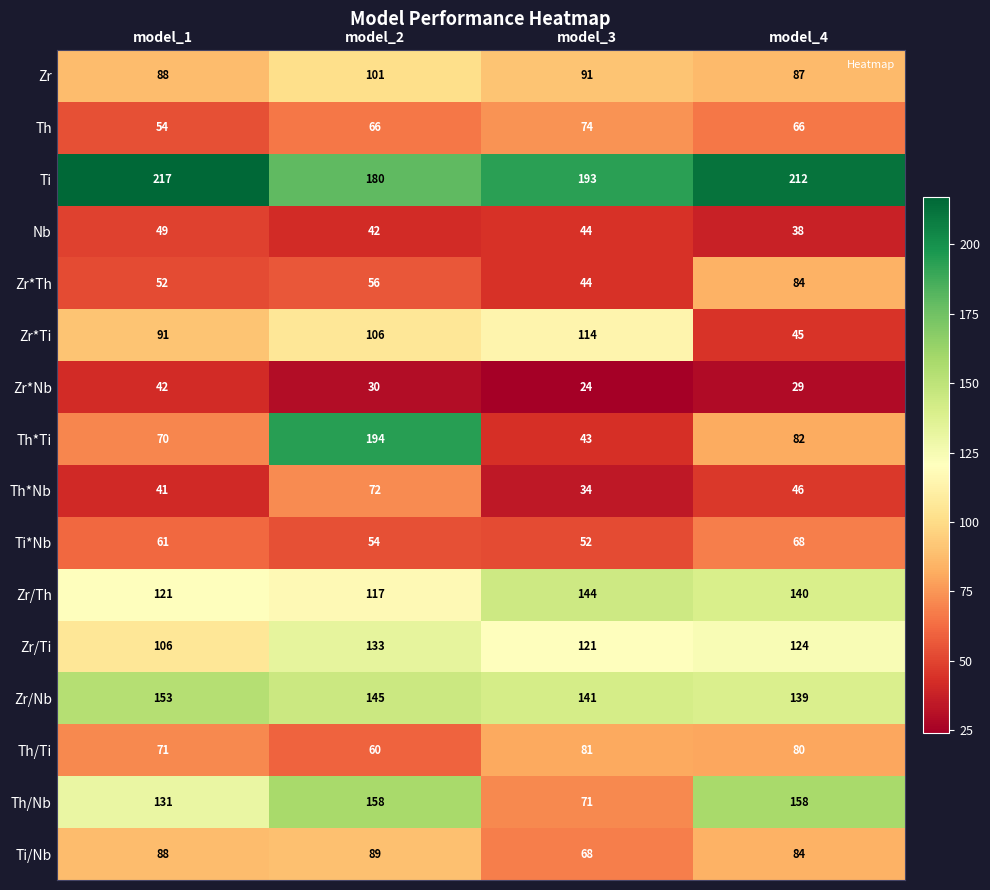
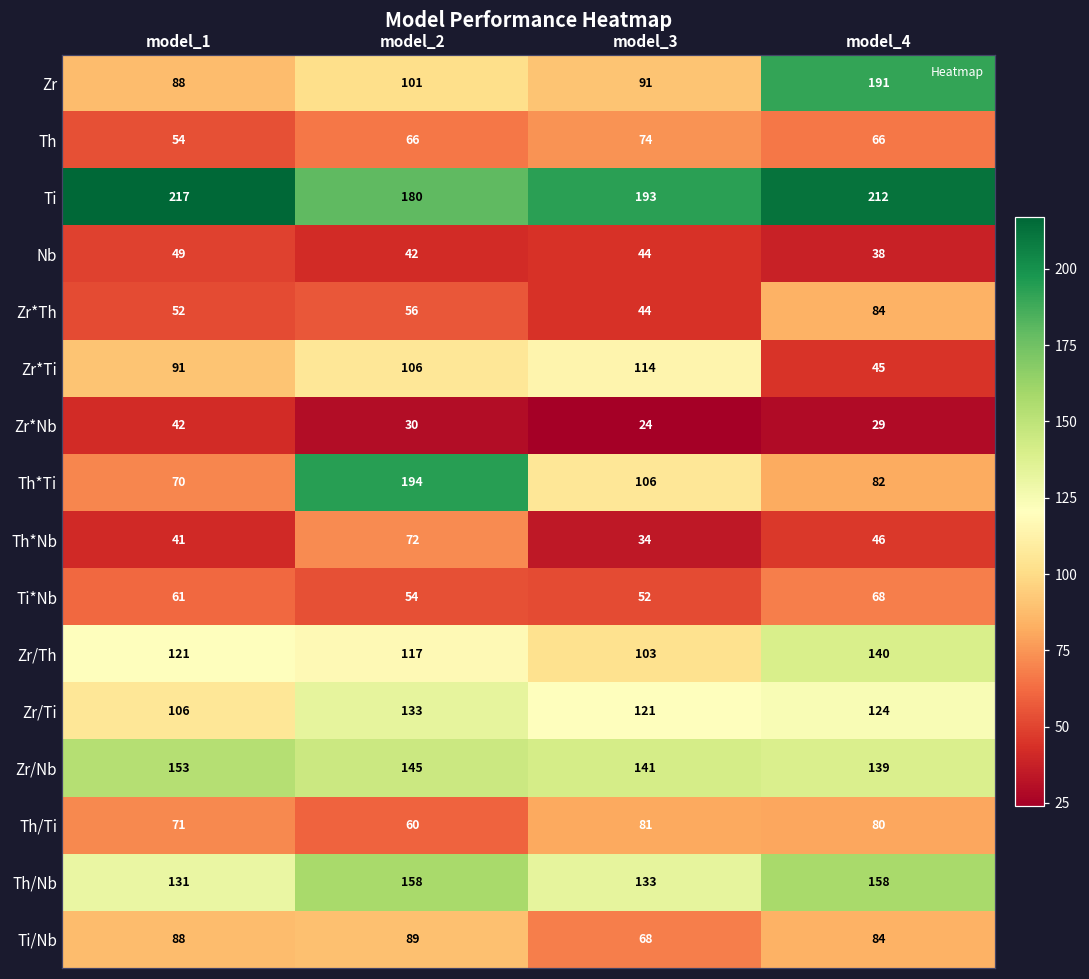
  {
    "Zr": {
      "model_1": 88,
      "model_2": 101,
      "model_3": 91,
-     "model_4": 87
+     "model_4": 191
    },
    "Th": {
      "model_1": 54,
      "model_2": 66,
      "model_3": 74,
      "model_4": 66
    },
    "Ti": {
      "model_1": 217,
      "model_2": 180,
      "model_3": 193,
      "model_4": 212
    },
    "Nb": {
      "model_1": 49,
      "model_2": 42,
      "model_3": 44,
      "model_4": 38
    },
    "Zr*Th": {
      "model_1": 52,
      "model_2": 56,
      "model_3": 44,
      "model_4": 84
    },
    "Zr*Ti": {
      "model_1": 91,
      "model_2": 106,
      "model_3": 114,
      "model_4": 45
    },
    "Zr*Nb": {
      "model_1": 42,
      "model_2": 30,
      "model_3": 24,
      "model_4": 29
    },
    "Th*Ti": {
      "model_1": 70,
      "model_2": 194,
-     "model_3": 43,
+     "model_3": 106,
      "model_4": 82
    },
    "Th*Nb": {
      "model_1": 41,
      "model_2": 72,
      "model_3": 34,
      "model_4": 46
    },
    "Ti*Nb": {
      "model_1": 61,
      "model_2": 54,
      "model_3": 52,
      "model_4": 68
    },
    "Zr/Th": {
      "model_1": 121,
      "model_2": 117,
-     "model_3": 144,
+     "model_3": 103,
      "model_4": 140
    },
    "Zr/Ti": {
      "model_1": 106,
      "model_2": 133,
      "model_3": 121,
      "model_4": 124
    },
    "Zr/Nb": {
      "model_1": 153,
      "model_2": 145,
      "model_3": 141,
      "model_4": 139
    },
    "Th/Ti": {
      "model_1": 71,
      "model_2": 60,
      "model_3": 81,
      "model_4": 80
    },
    "Th/Nb": {
      "model_1": 131,
      "model_2": 158,
-     "model_3": 71,
+     "model_3": 133,
      "model_4": 158
    },
    "Ti/Nb": {
      "model_1": 88,
      "model_2": 89,
      "model_3": 68,
      "model_4": 84
    }
  }
